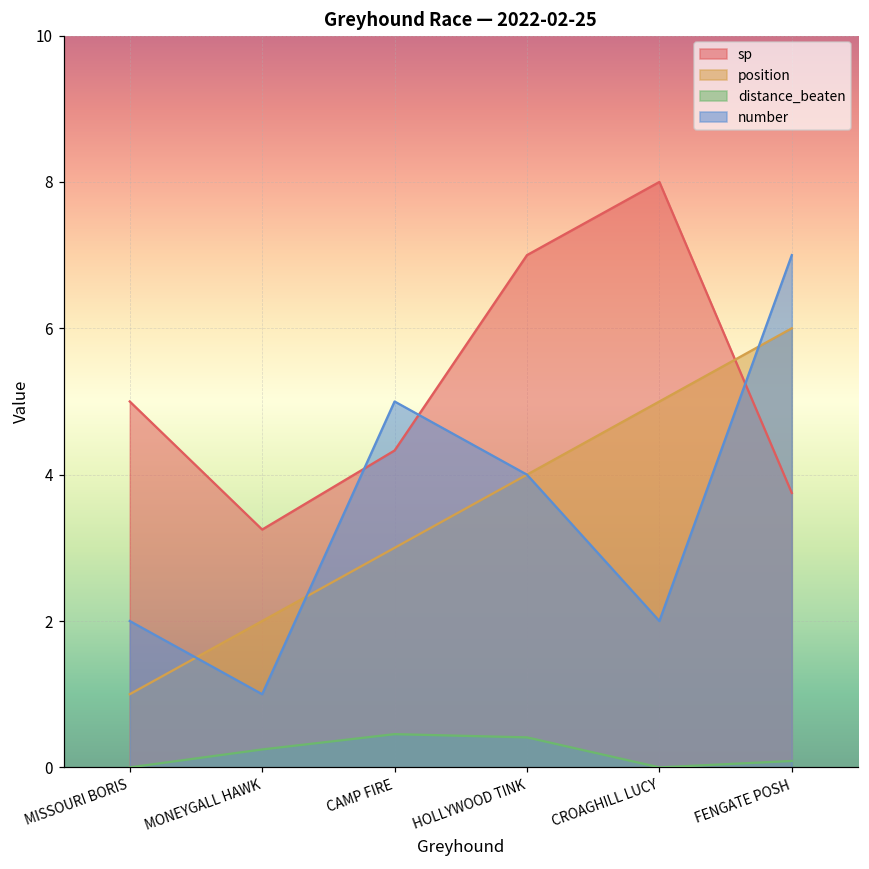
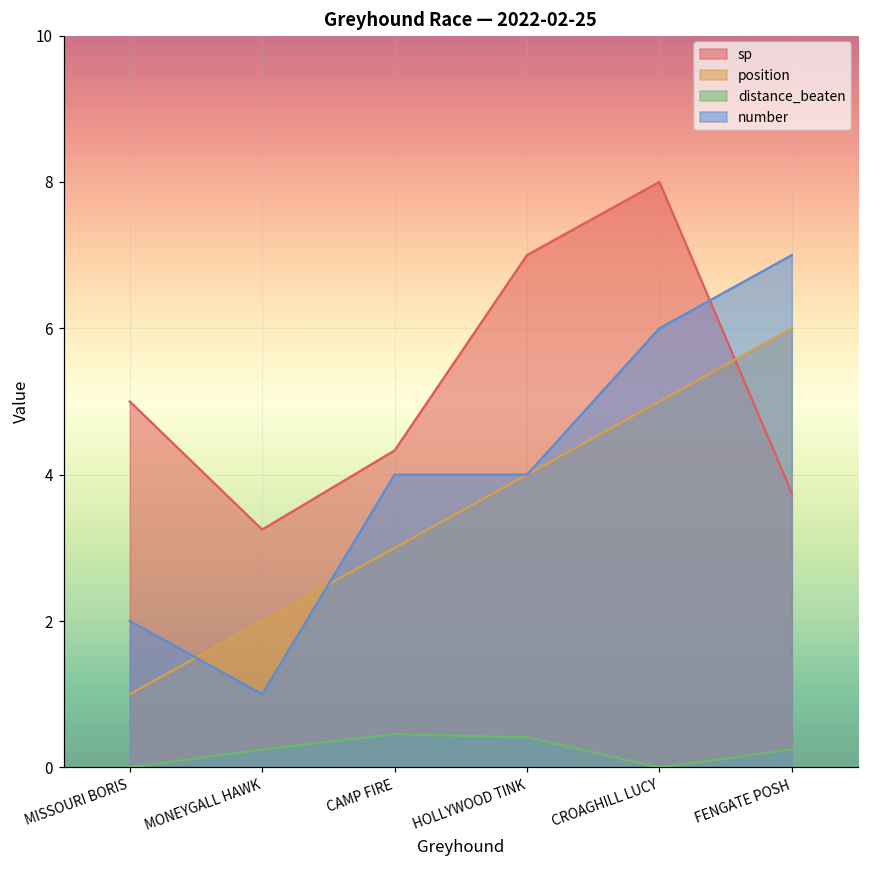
  {
    "distance_beaten": {
      "MISSOURI BORIS": 0.0,
      "MONEYGALL HAWK": 0.2,
      "CAMP FIRE": 0.5,
      "HOLLYWOOD TINK": 0.4,
      "CROAGHILL LUCY": 0.0,
-     "FENGATE POSH": 0.1
+     "FENGATE POSH": 0.2
    },
    "number": {
      "MISSOURI BORIS": 2,
      "MONEYGALL HAWK": 1,
-     "CAMP FIRE": 5,
-     "CROAGHILL LUCY": 2,
+     "CAMP FIRE": 4,
+     "CROAGHILL LUCY": 6,
      "FENGATE POSH": 7
    }
  }
